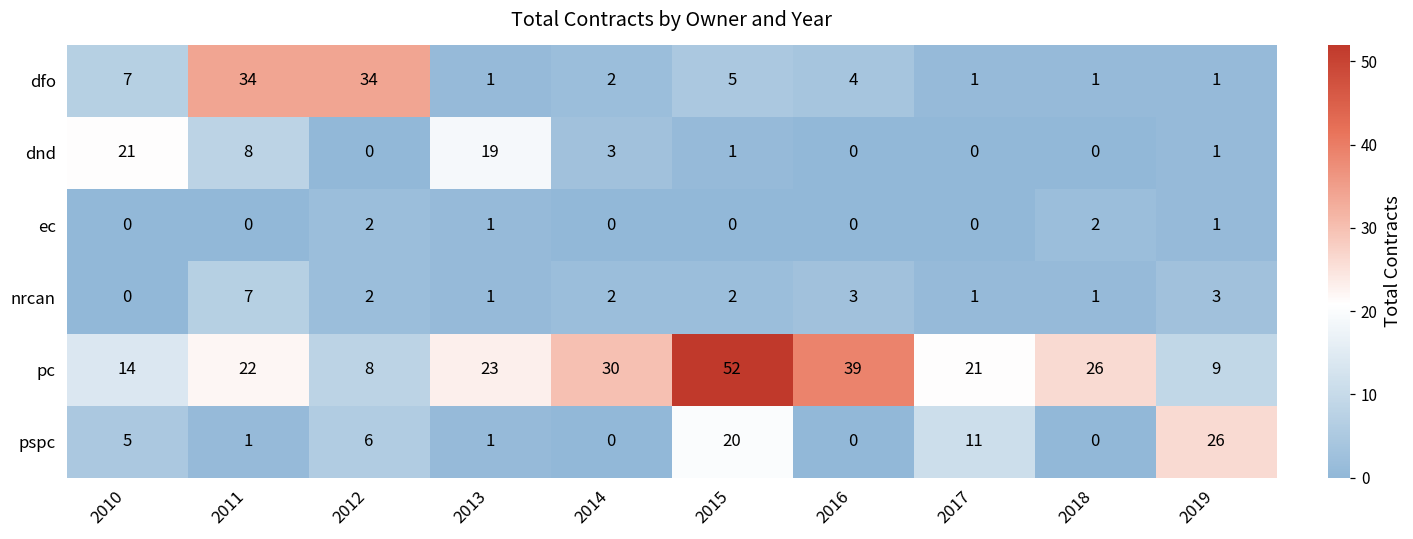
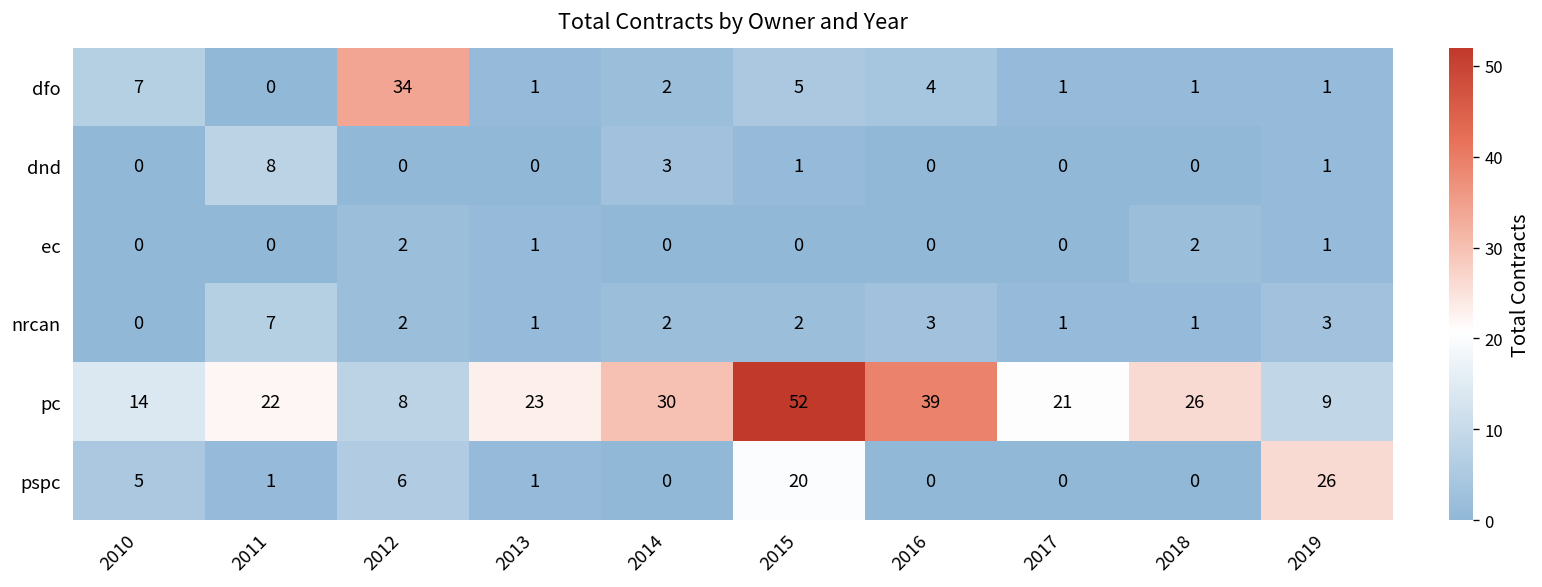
  {
    "dfo": {
      "2010": 7,
-     "2011": 34,
+     "2011": 0,
      "2012": 34,
      "2013": 1,
      "2014": 2,
      "2015": 5,
      "2016": 4,
      "2017": 1,
      "2018": 1,
      "2019": 1
    },
    "dnd": {
-     "2010": 21,
+     "2010": 0,
      "2011": 8,
      "2012": 0,
-     "2013": 19,
+     "2013": 0,
      "2014": 3,
      "2015": 1,
      "2016": 0,
      "2017": 0,
      "2018": 0,
      "2019": 1
    },
    "ec": {
      "2010": 0,
      "2011": 0,
      "2012": 2,
      "2013": 1,
      "2014": 0,
      "2015": 0,
      "2016": 0,
      "2017": 0,
      "2018": 2,
      "2019": 1
    },
    "nrcan": {
      "2010": 0,
      "2011": 7,
      "2012": 2,
      "2013": 1,
      "2014": 2,
      "2015": 2,
      "2016": 3,
      "2017": 1,
      "2018": 1,
      "2019": 3
    },
    "pc": {
      "2010": 14,
      "2011": 22,
      "2012": 8,
      "2013": 23,
      "2014": 30,
      "2015": 52,
      "2016": 39,
      "2017": 21,
      "2018": 26,
      "2019": 9
    },
    "pspc": {
      "2010": 5,
      "2011": 1,
      "2012": 6,
      "2013": 1,
      "2014": 0,
      "2015": 20,
      "2016": 0,
-     "2017": 11,
+     "2017": 0,
      "2018": 0,
      "2019": 26
    }
  }
